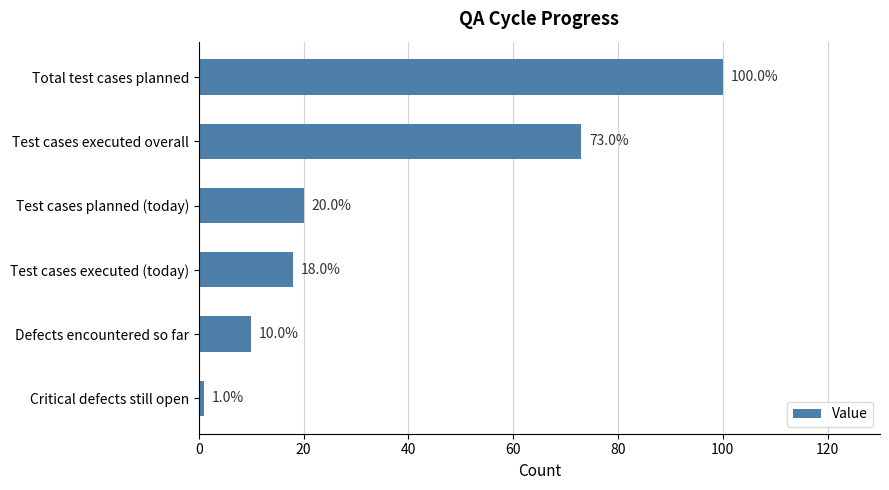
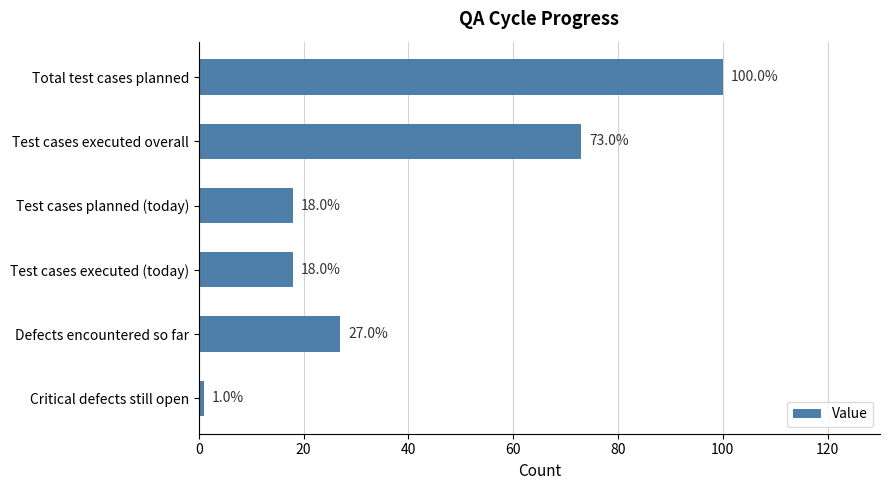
  {
    "Total test cases planned": "100.0%",
    "Test cases executed overall": "73.0%",
-   "Test cases planned (today)": "20.0%",
+   "Test cases planned (today)": "18.0%",
    "Test cases executed (today)": "18.0%",
-   "Defects encountered so far": "10.0%",
+   "Defects encountered so far": "27.0%",
    "Critical defects still open": "1.0%"
  }
